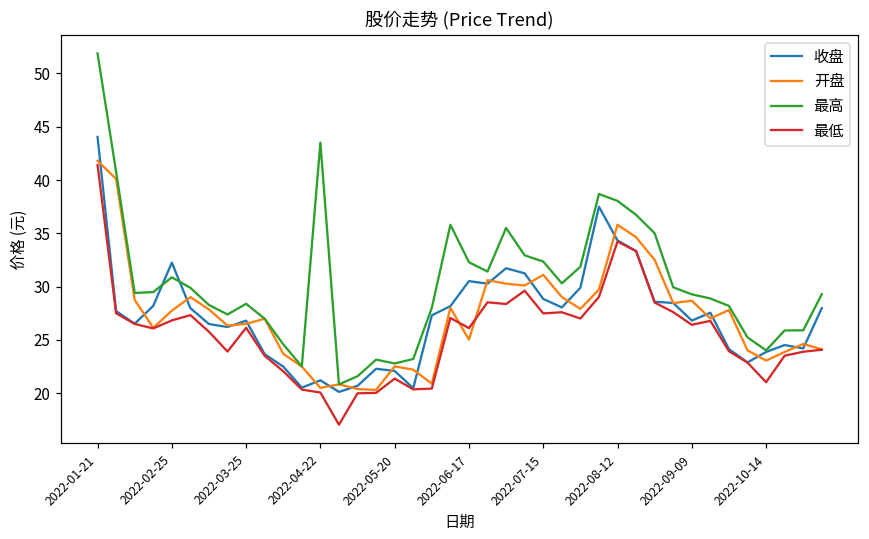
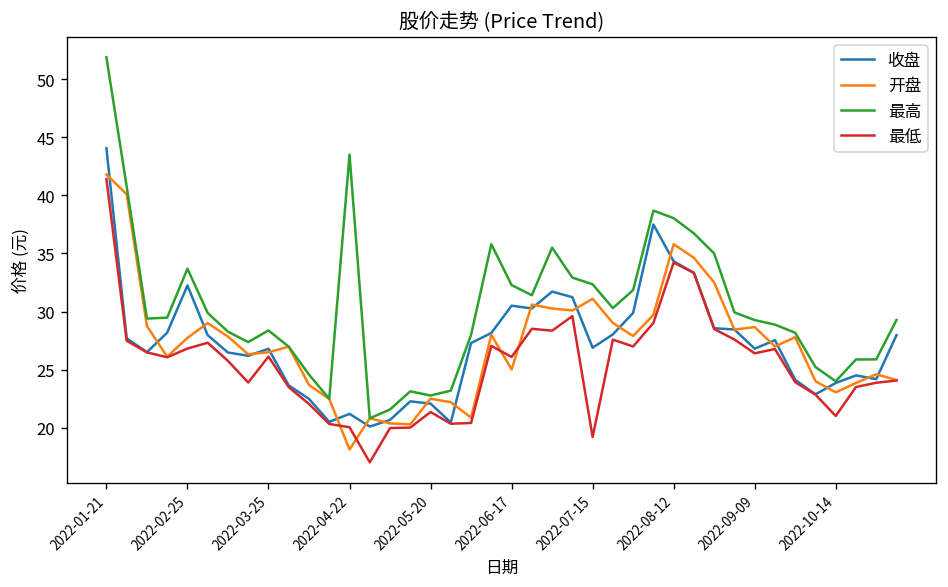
  {
    "收盘": {
      "2022-01-21": 44,
      "2022-02-25": 32,
      "2022-03-25": 27,
      "2022-04-22": 21,
      "2022-05-20": 22,
      "2022-06-17": 31,
-     "2022-07-15": 29,
+     "2022-07-15": 27,
      "2022-09-09": 27
    },
    "开盘": {
      "2022-01-21": 42,
      "2022-02-25": 28,
      "2022-03-25": 27,
-     "2022-04-22": 20,
+     "2022-04-22": 18,
      "2022-05-20": 23,
      "2022-06-17": 25,
      "2022-07-15": 31,
      "2022-08-12": 36,
      "2022-09-09": 29,
      "2022-10-14": 23
    },
    "最高": {
      "2022-01-21": 52,
-     "2022-02-25": 31,
+     "2022-02-25": 34,
      "2022-03-25": 28,
      "2022-04-22": 44,
      "2022-05-20": 23,
      "2022-06-17": 32,
      "2022-07-15": 32,
      "2022-08-12": 38,
      "2022-09-09": 29
    },
    "最低": {
      "2022-01-21": 41,
      "2022-02-25": 27,
      "2022-03-25": 26,
      "2022-04-22": 20,
      "2022-05-20": 21,
      "2022-06-17": 26,
-     "2022-07-15": 27,
+     "2022-07-15": 19,
      "2022-09-09": 26,
      "2022-10-14": 21
    }
  }
